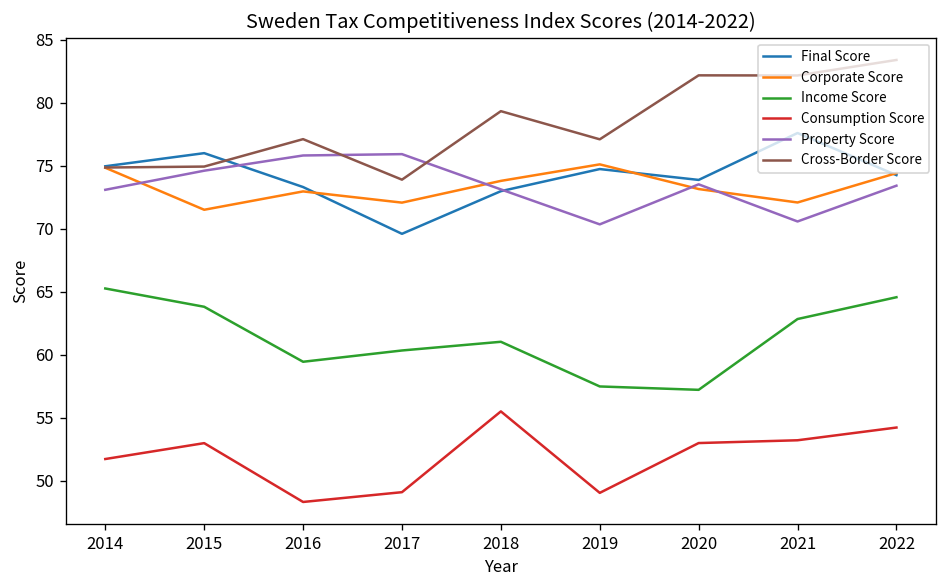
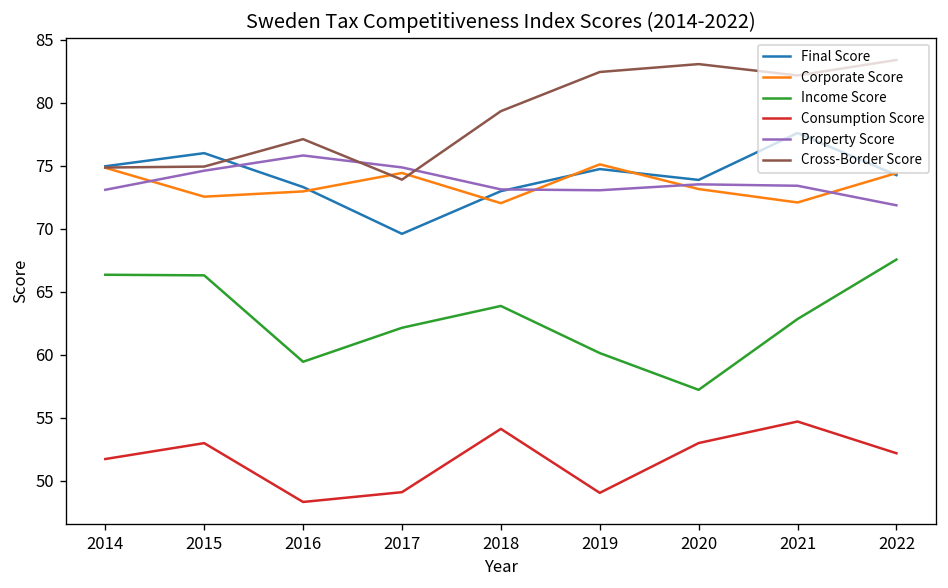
  {
    "Final Score": {
      "2015": 76.0,
      "2016": 73.3,
      "2017": 69.6,
      "2019": 74.7,
      "2020": 73.9
    },
    "Corporate Score": {
-     "2015": 71.5,
+     "2015": 72.5,
      "2016": 73.0,
-     "2017": 72.1,
-     "2018": 73.8,
+     "2017": 74.4,
+     "2018": 72.0,
      "2019": 75.1,
      "2020": 73.1,
      "2021": 72.1
    },
    "Income Score": {
-     "2014": 65.3,
-     "2015": 63.8,
+     "2014": 66.3,
+     "2015": 66.3,
      "2016": 59.4,
-     "2017": 60.3,
-     "2018": 61.0,
-     "2019": 57.5,
+     "2017": 62.1,
+     "2018": 63.9,
+     "2019": 60.1,
      "2020": 57.2,
      "2021": 62.8,
-     "2022": 64.6
+     "2022": 67.6
    },
    "Consumption Score": {
      "2014": 51.7,
      "2015": 53.0,
      "2016": 48.3,
      "2017": 49.1,
-     "2018": 55.5,
+     "2018": 54.1,
      "2019": 49.1,
      "2020": 53.0,
-     "2021": 53.2,
-     "2022": 54.2
+     "2021": 54.7,
+     "2022": 52.2
    },
    "Property Score": {
      "2014": 73.1,
      "2015": 74.6,
      "2016": 75.8,
-     "2017": 75.9,
-     "2019": 70.3,
+     "2017": 74.9,
+     "2019": 73.0,
      "2020": 73.5,
-     "2021": 70.6,
-     "2022": 73.4
+     "2021": 73.4,
+     "2022": 71.9
    },
    "Cross-Border Score": {
      "2015": 74.9,
      "2016": 77.1,
      "2017": 73.9,
      "2018": 79.3,
-     "2019": 77.1,
-     "2020": 82.2
+     "2019": 82.4,
+     "2020": 83.1
    }
  }
